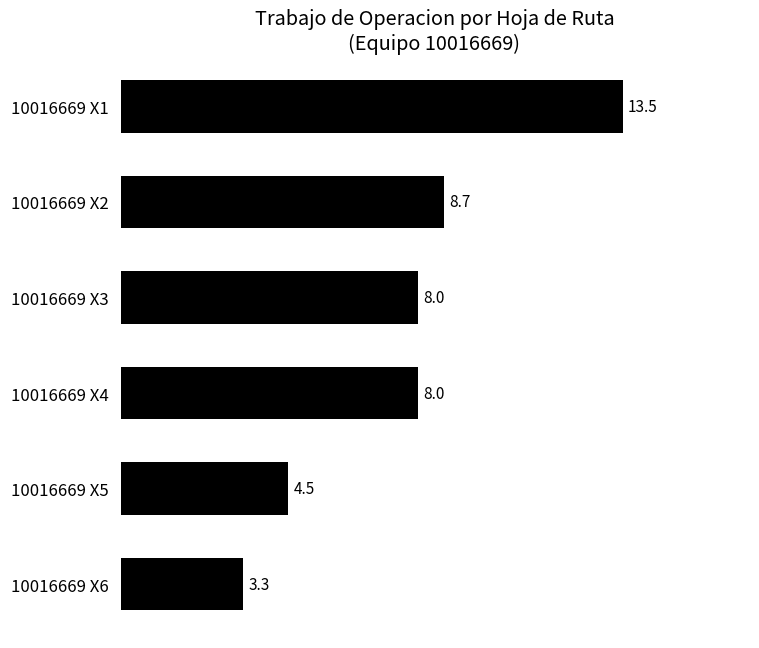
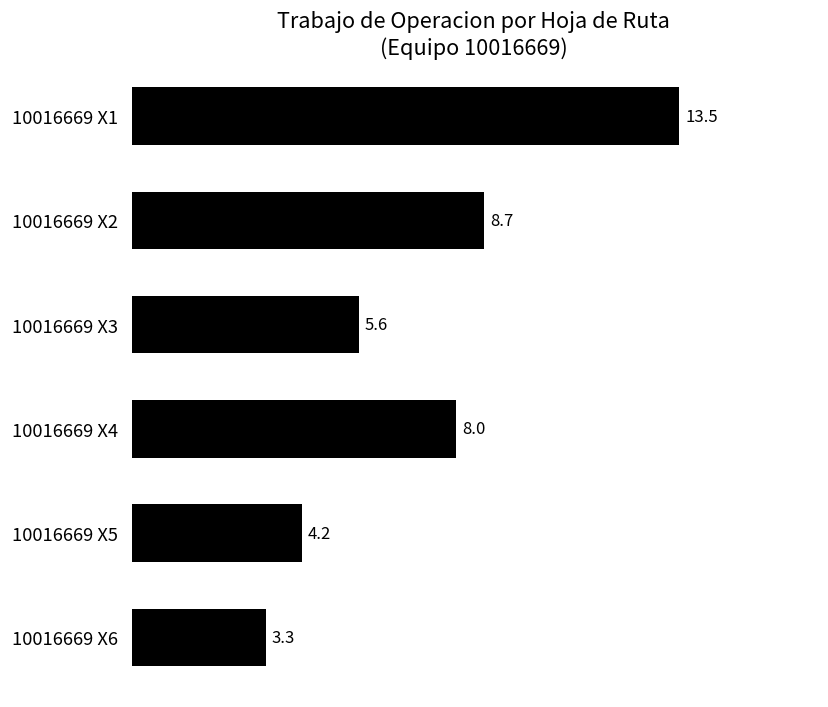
  {
    "10016669 X1": 13.5,
    "10016669 X2": 8.7,
-   "10016669 X3": 8.0,
+   "10016669 X3": 5.6,
    "10016669 X4": 8.0,
-   "10016669 X5": 4.5,
+   "10016669 X5": 4.2,
    "10016669 X6": 3.3
  }
